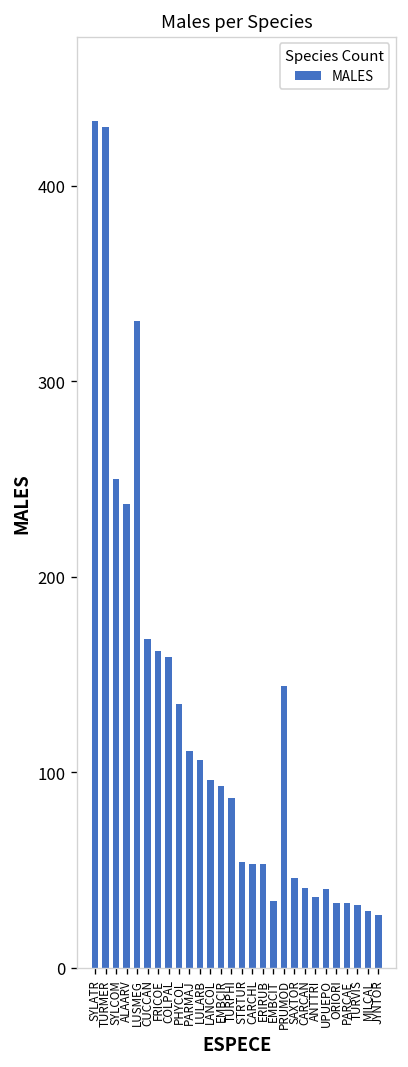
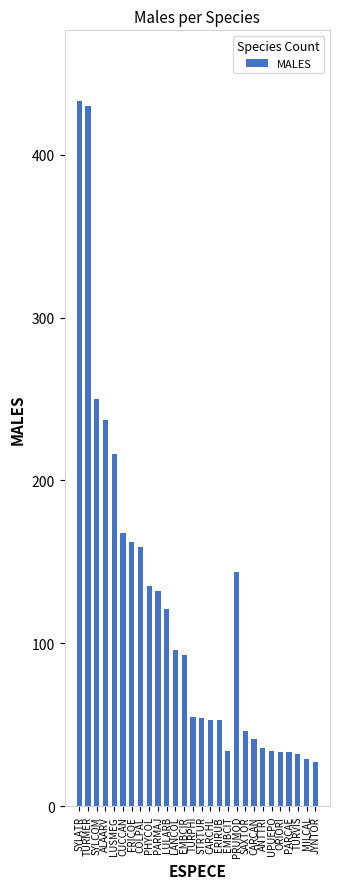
  {
    "SYLATR": 433,
    "TURMER": 430,
    "SYLCOM": 250,
    "ALAARV": 237,
-   "LUSMEG": 331,
+   "LUSMEG": 216,
    "CUCCAN": 168,
    "FRICOE": 162,
    "COLPAL": 159,
    "PHYCOL": 135,
-   "PARMAJ": 111,
-   "LULARB": 106,
+   "PARMAJ": 132,
+   "LULARB": 121,
    "LANCOL": 96,
    "EMBCIR": 93,
-   "TURPHI": 87,
+   "TURPHI": 55,
    "STRTUR": 54,
    "CARCHL": 53,
    "ERIRUB": 53,
    "EMBCIT": 34,
    "PRUMOD": 144,
    "SAXTOR": 46,
    "CARCAN": 41,
    "ANTTRI": 36,
-   "UPUEPO": 40,
+   "UPUEPO": 34,
    "ORIORI": 33,
    "PARCAE": 33,
    "TURVIS": 32,
    "MILCAL": 29,
    "JYNTOR": 27
  }
